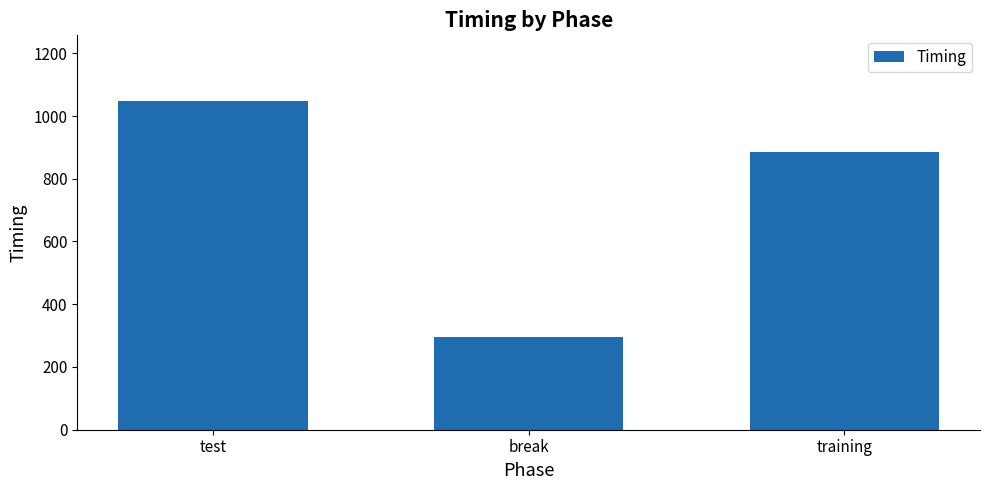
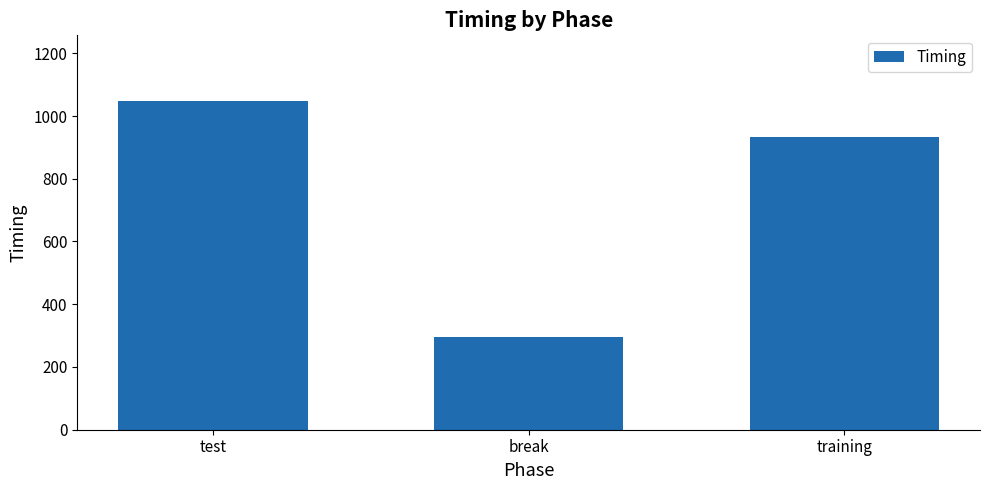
  {
    "test": 1050,
    "break": 290,
-   "training": 890
+   "training": 930
  }
